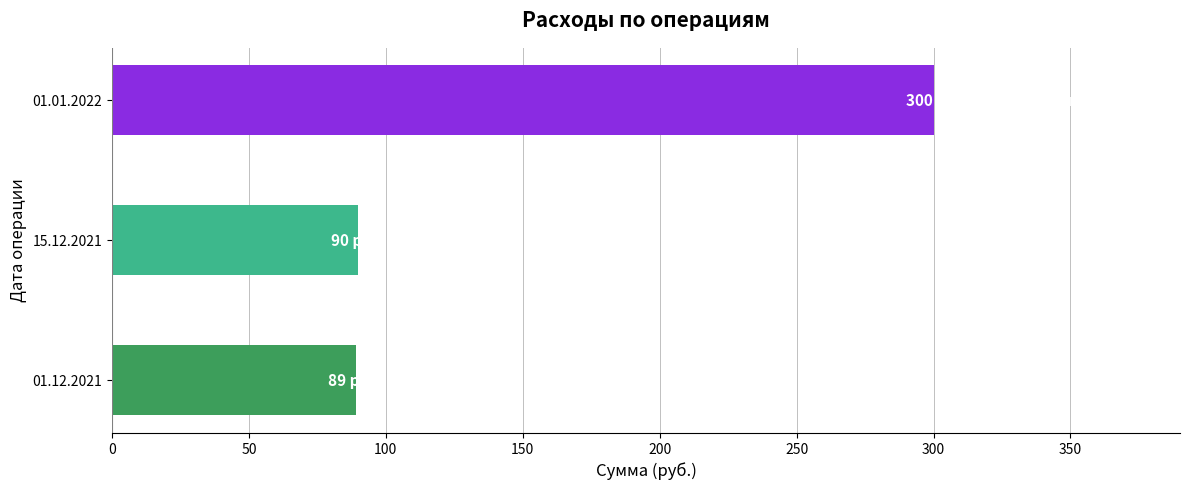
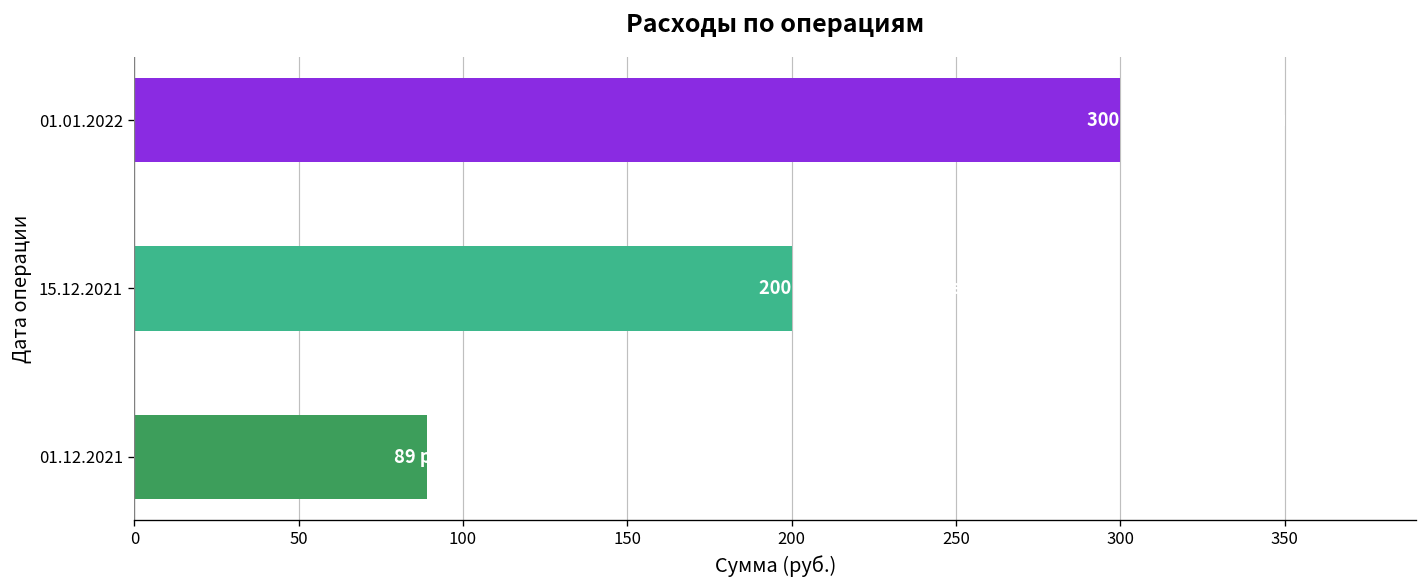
  {
    "01.01.2022": 300,
-   "15.12.2021": 90,
+   "15.12.2021": 200,
    "01.12.2021": 89
  }
